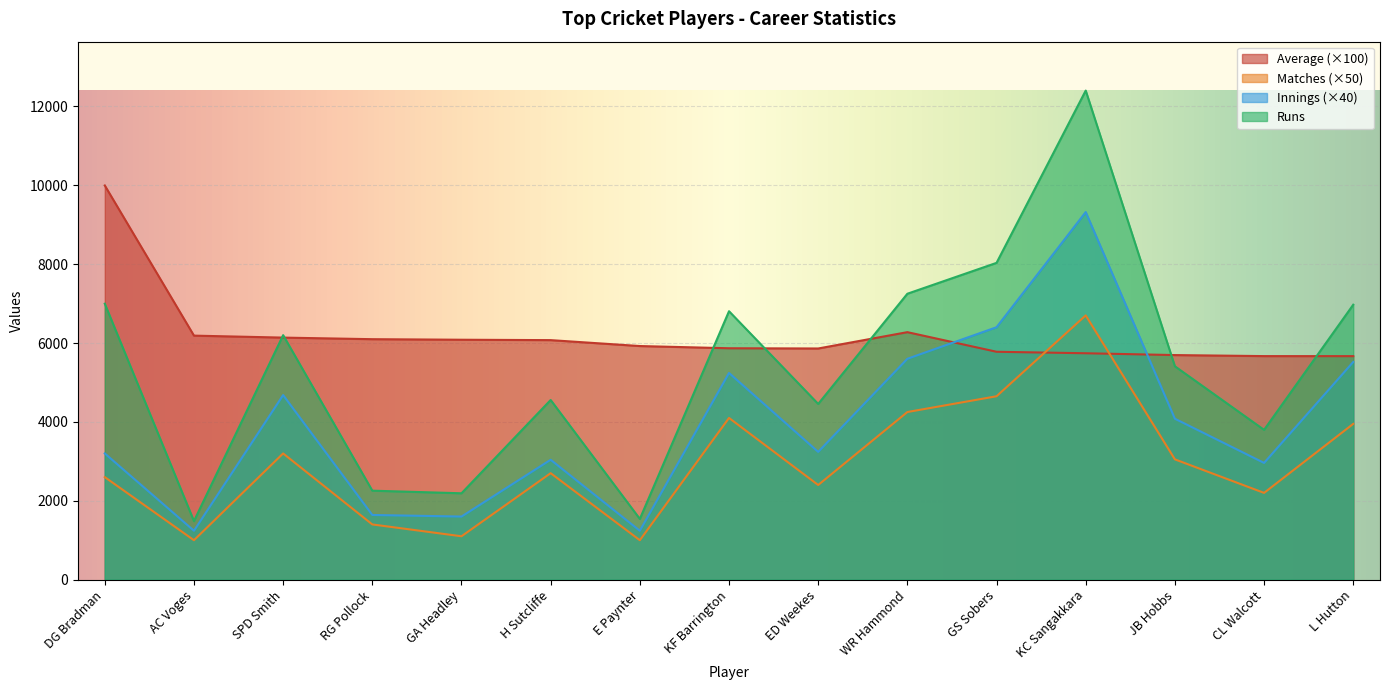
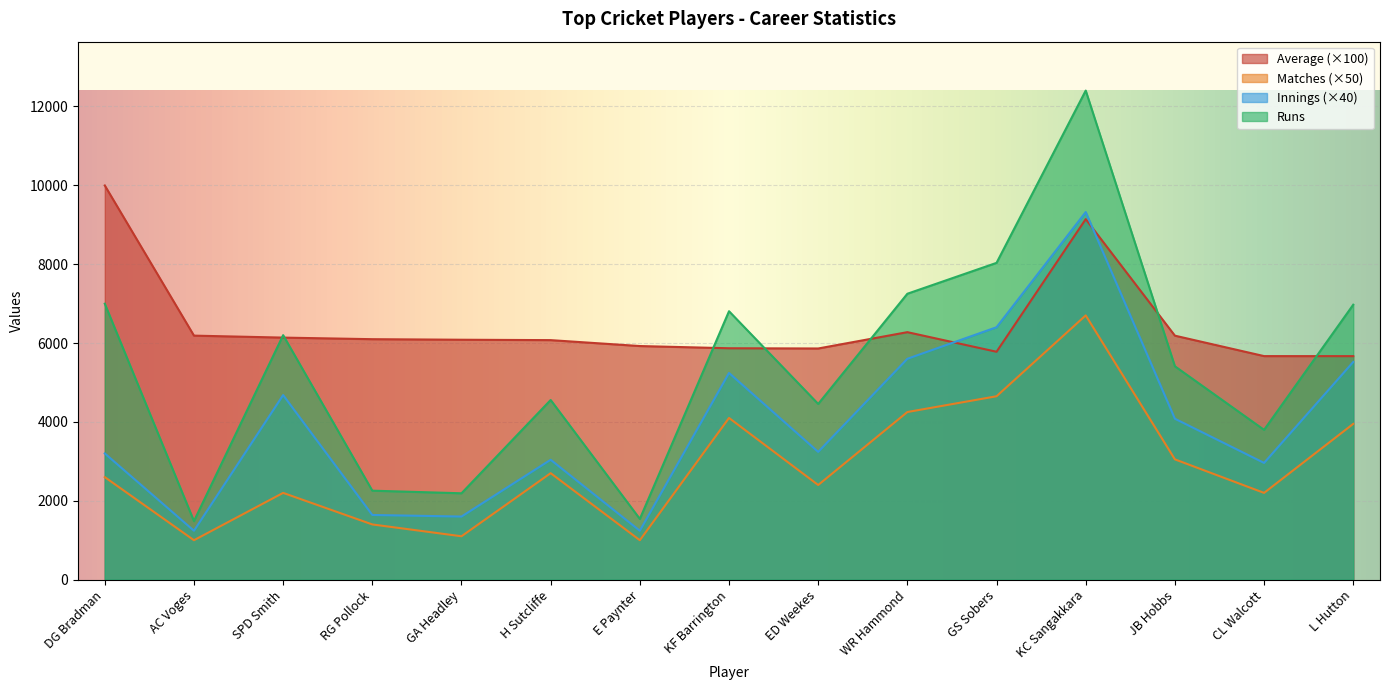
  {
    "Average (×100)": {
      "DG Bradman": 10000,
      "AC Voges": 6200,
      "RG Pollock": 6100,
      "GA Headley": 6100,
      "H Sutcliffe": 6100,
      "E Paynter": 5900,
      "KF Barrington": 5900,
      "ED Weekes": 5900,
      "WR Hammond": 6300,
      "GS Sobers": 5800,
-     "KC Sangakkara": 5700,
-     "JB Hobbs": 5700,
+     "KC Sangakkara": 9100,
+     "JB Hobbs": 6200,
      "CL Walcott": 5700,
      "L Hutton": 5700
    },
    "Matches (×50)": {
      "DG Bradman": 2600,
      "AC Voges": 1000,
-     "SPD Smith": 3200,
+     "SPD Smith": 2200,
      "RG Pollock": 1400,
      "GA Headley": 1100,
      "H Sutcliffe": 2700,
      "E Paynter": 1000,
      "KF Barrington": 4100,
      "ED Weekes": 2400,
      "WR Hammond": 4300,
      "GS Sobers": 4700,
      "KC Sangakkara": 6700,
      "JB Hobbs": 3100,
      "CL Walcott": 2200,
      "L Hutton": 4000
    },
    "Innings (×40)": {
      "DG Bradman": 3200,
      "AC Voges": 1200,
      "SPD Smith": 4700,
      "RG Pollock": 1600,
      "GA Headley": 1600,
      "H Sutcliffe": 3000,
      "E Paynter": 1200,
      "KF Barrington": 5200,
      "ED Weekes": 3200,
      "WR Hammond": 5600,
      "GS Sobers": 6400,
      "KC Sangakkara": 9300,
      "JB Hobbs": 4100,
      "CL Walcott": 3000,
      "L Hutton": 5500
    },
    "Runs": {
      "DG Bradman": 7000,
      "AC Voges": 1500,
      "RG Pollock": 2300,
      "GA Headley": 2200,
      "H Sutcliffe": 4600,
      "E Paynter": 1500,
      "KF Barrington": 6800,
      "ED Weekes": 4500,
      "WR Hammond": 7200,
      "GS Sobers": 8000,
      "KC Sangakkara": 12400,
      "JB Hobbs": 5400,
      "CL Walcott": 3800,
      "L Hutton": 7000
    }
  }
